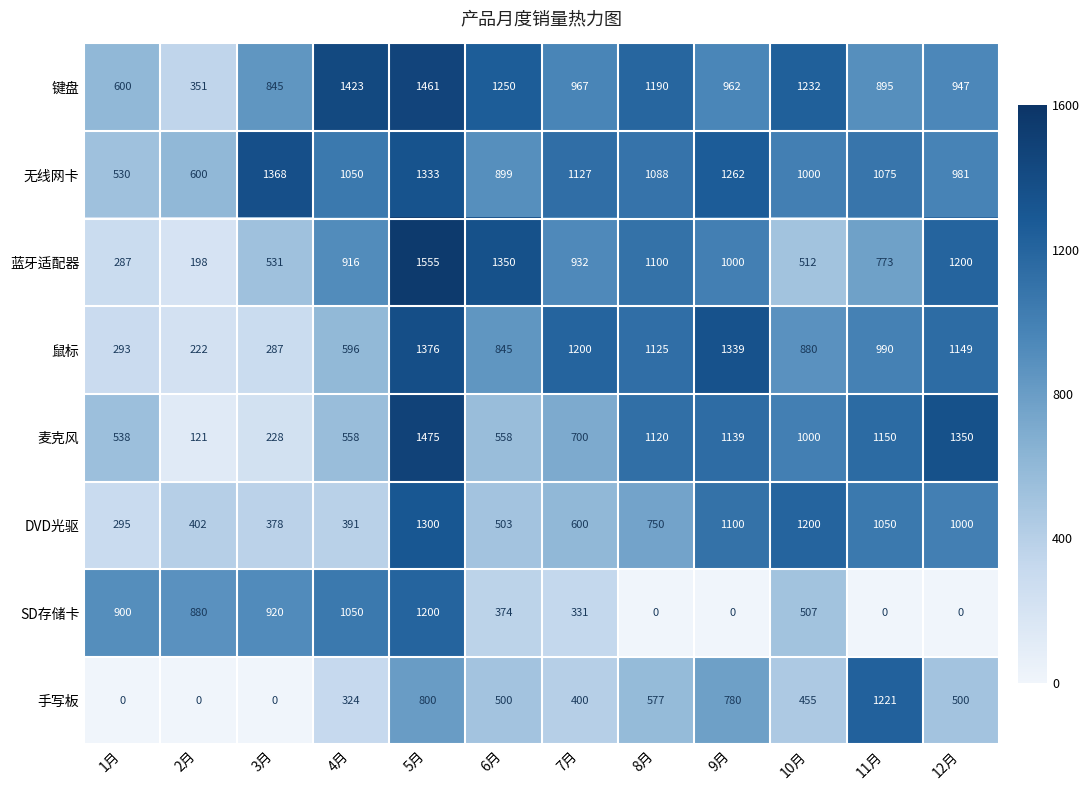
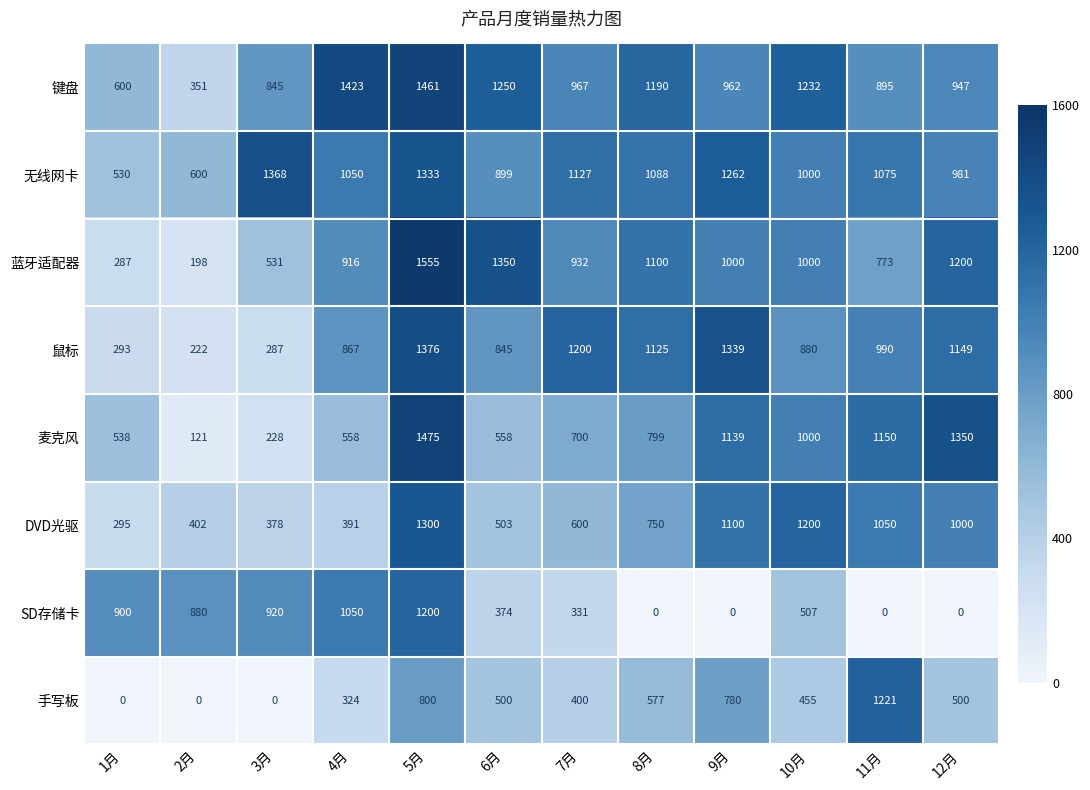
  {
    "键盘": {
      "1月": 600,
      "2月": 351,
      "3月": 845,
      "4月": 1423,
      "5月": 1461,
      "6月": 1250,
      "7月": 967,
      "8月": 1190,
      "9月": 962,
      "10月": 1232,
      "11月": 895,
      "12月": 947
    },
    "无线网卡": {
      "1月": 530,
      "2月": 600,
      "3月": 1368,
      "4月": 1050,
      "5月": 1333,
      "6月": 899,
      "7月": 1127,
      "8月": 1088,
      "9月": 1262,
      "10月": 1000,
      "11月": 1075,
      "12月": 981
    },
    "蓝牙适配器": {
      "1月": 287,
      "2月": 198,
      "3月": 531,
      "4月": 916,
      "5月": 1555,
      "6月": 1350,
      "7月": 932,
      "8月": 1100,
      "9月": 1000,
-     "10月": 512,
+     "10月": 1000,
      "11月": 773,
      "12月": 1200
    },
    "鼠标": {
      "1月": 293,
      "2月": 222,
      "3月": 287,
-     "4月": 596,
+     "4月": 867,
      "5月": 1376,
      "6月": 845,
      "7月": 1200,
      "8月": 1125,
      "9月": 1339,
      "10月": 880,
      "11月": 990,
      "12月": 1149
    },
    "麦克风": {
      "1月": 538,
      "2月": 121,
      "3月": 228,
      "4月": 558,
      "5月": 1475,
      "6月": 558,
      "7月": 700,
-     "8月": 1120,
+     "8月": 799,
      "9月": 1139,
      "10月": 1000,
      "11月": 1150,
      "12月": 1350
    },
    "DVD光驱": {
      "1月": 295,
      "2月": 402,
      "3月": 378,
      "4月": 391,
      "5月": 1300,
      "6月": 503,
      "7月": 600,
      "8月": 750,
      "9月": 1100,
      "10月": 1200,
      "11月": 1050,
      "12月": 1000
    },
    "SD存储卡": {
      "1月": 900,
      "2月": 880,
      "3月": 920,
      "4月": 1050,
      "5月": 1200,
      "6月": 374,
      "7月": 331,
      "8月": 0,
      "9月": 0,
      "10月": 507,
      "11月": 0,
      "12月": 0
    },
    "手写板": {
      "1月": 0,
      "2月": 0,
      "3月": 0,
      "4月": 324,
      "5月": 800,
      "6月": 500,
      "7月": 400,
      "8月": 577,
      "9月": 780,
      "10月": 455,
      "11月": 1221,
      "12月": 500
    }
  }
